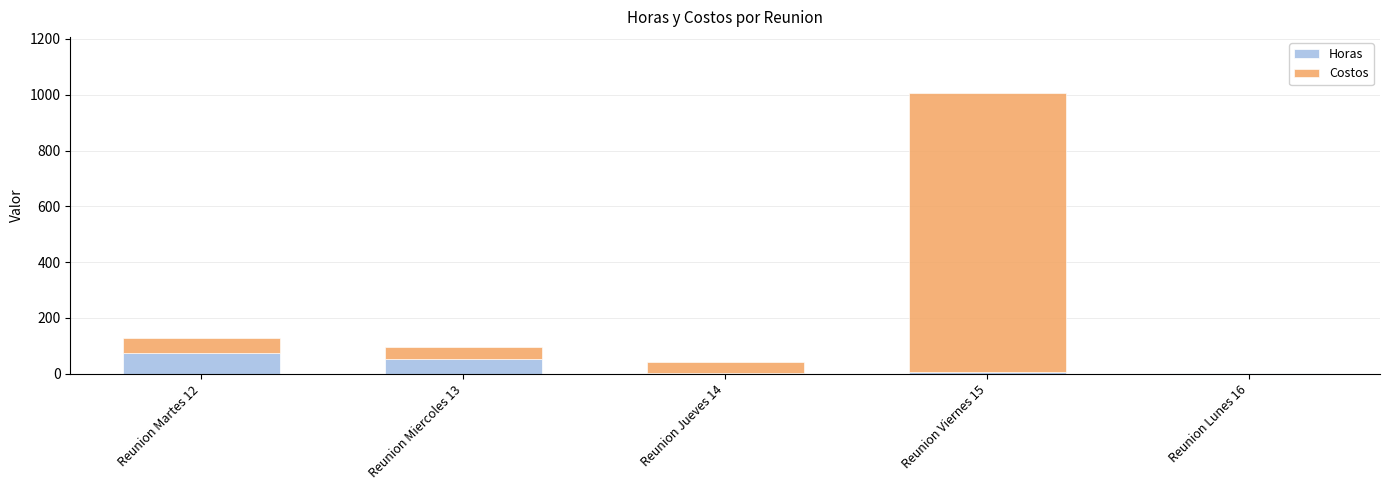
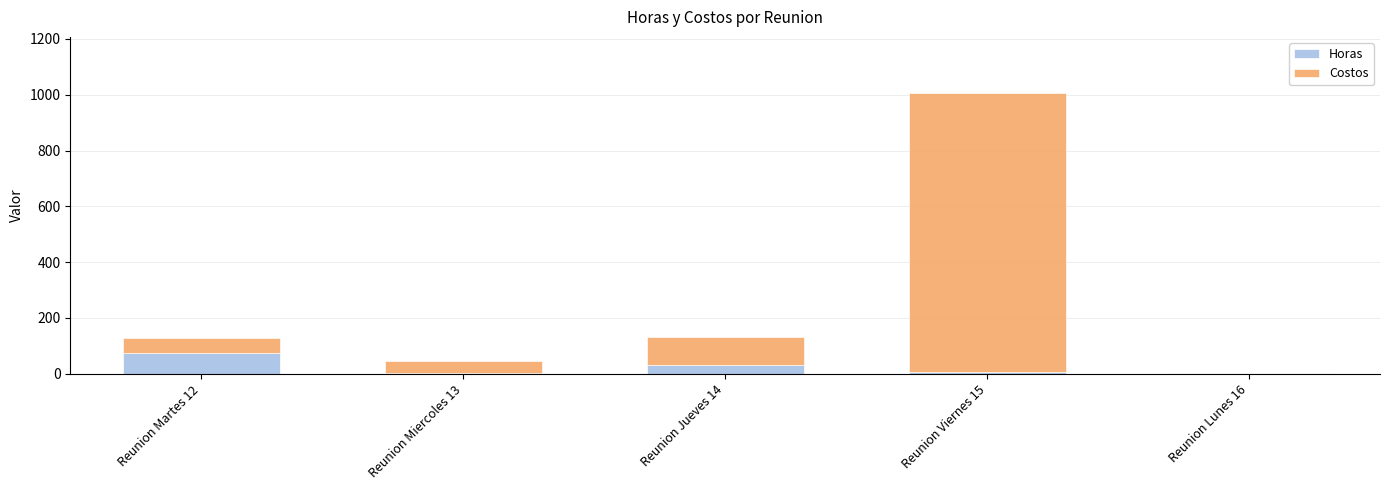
  {
    "Horas": {
      "Reunion Martes 12": 70,
-     "Reunion Miercoles 13": 50,
-     "Reunion Jueves 14": 0
+     "Reunion Miercoles 13": 0,
+     "Reunion Jueves 14": 30
    },
    "Costos": {
      "Reunion Martes 12": 50,
      "Reunion Miercoles 13": 40,
-     "Reunion Jueves 14": 40,
+     "Reunion Jueves 14": 100,
      "Reunion Viernes 15": 1000,
      "Reunion Lunes 16": 0
    }
  }
